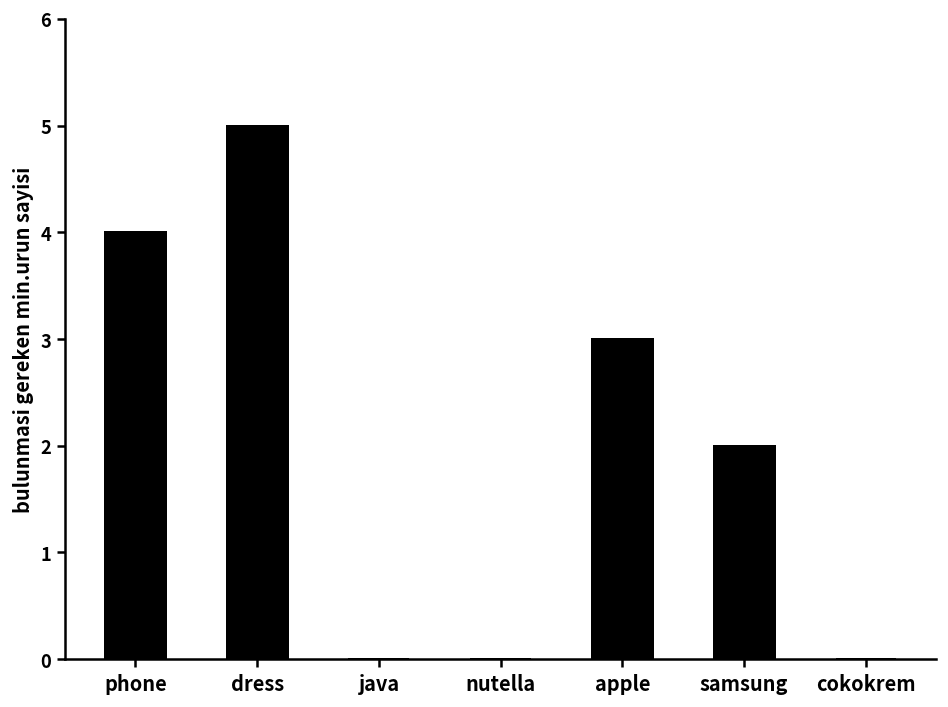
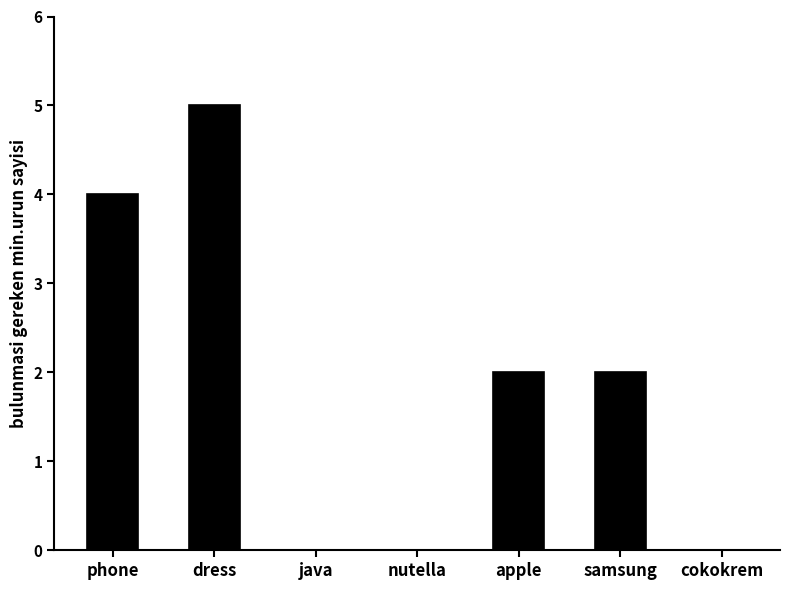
  {
    "phone": 4,
    "dress": 5,
    "java": 0,
    "nutella": 0,
-   "apple": 3,
+   "apple": 2,
    "samsung": 2,
    "cokokrem": 0
  }
